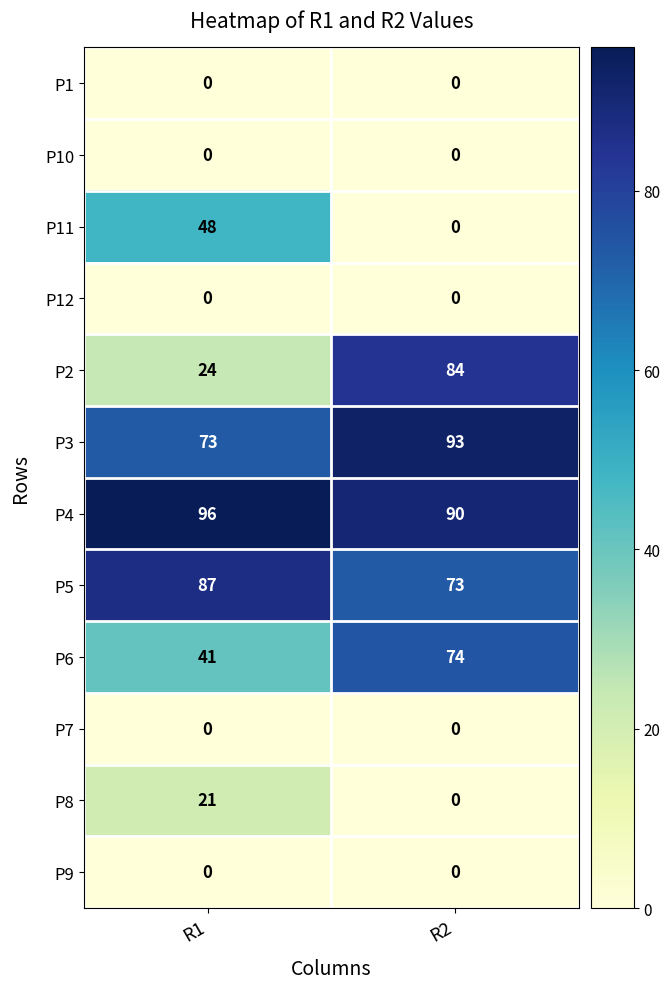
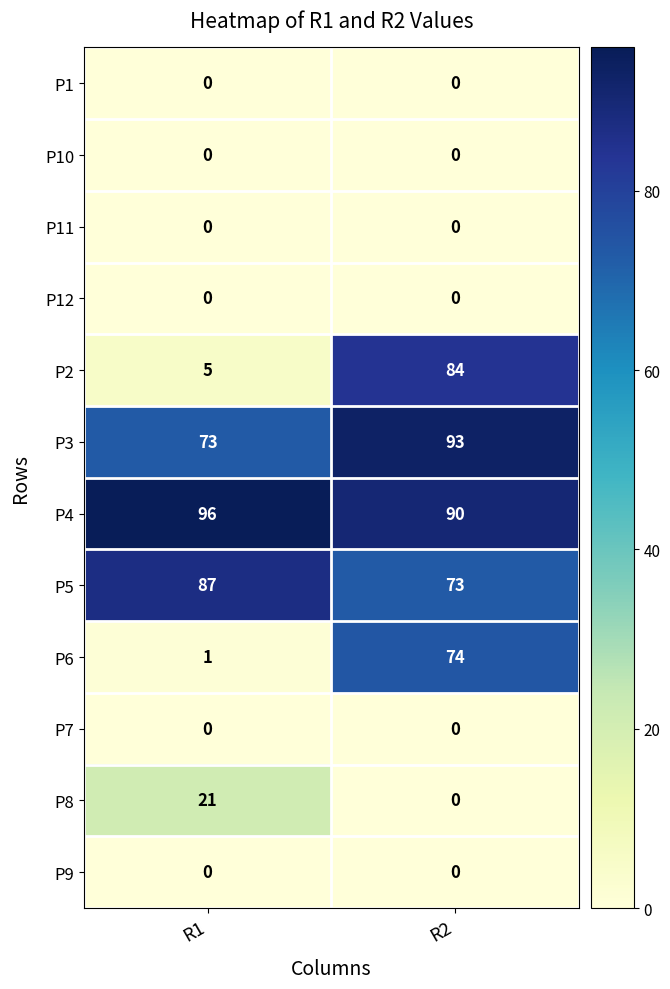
  {
    "P1": {
      "R1": 0,
      "R2": 0
    },
    "P10": {
      "R1": 0,
      "R2": 0
    },
    "P11": {
-     "R1": 48,
+     "R1": 0,
      "R2": 0
    },
    "P12": {
      "R1": 0,
      "R2": 0
    },
    "P2": {
-     "R1": 24,
+     "R1": 5,
      "R2": 84
    },
    "P3": {
      "R1": 73,
      "R2": 93
    },
    "P4": {
      "R1": 96,
      "R2": 90
    },
    "P5": {
      "R1": 87,
      "R2": 73
    },
    "P6": {
-     "R1": 41,
+     "R1": 1,
      "R2": 74
    },
    "P7": {
      "R1": 0,
      "R2": 0
    },
    "P8": {
      "R1": 21,
      "R2": 0
    },
    "P9": {
      "R1": 0,
      "R2": 0
    }
  }
